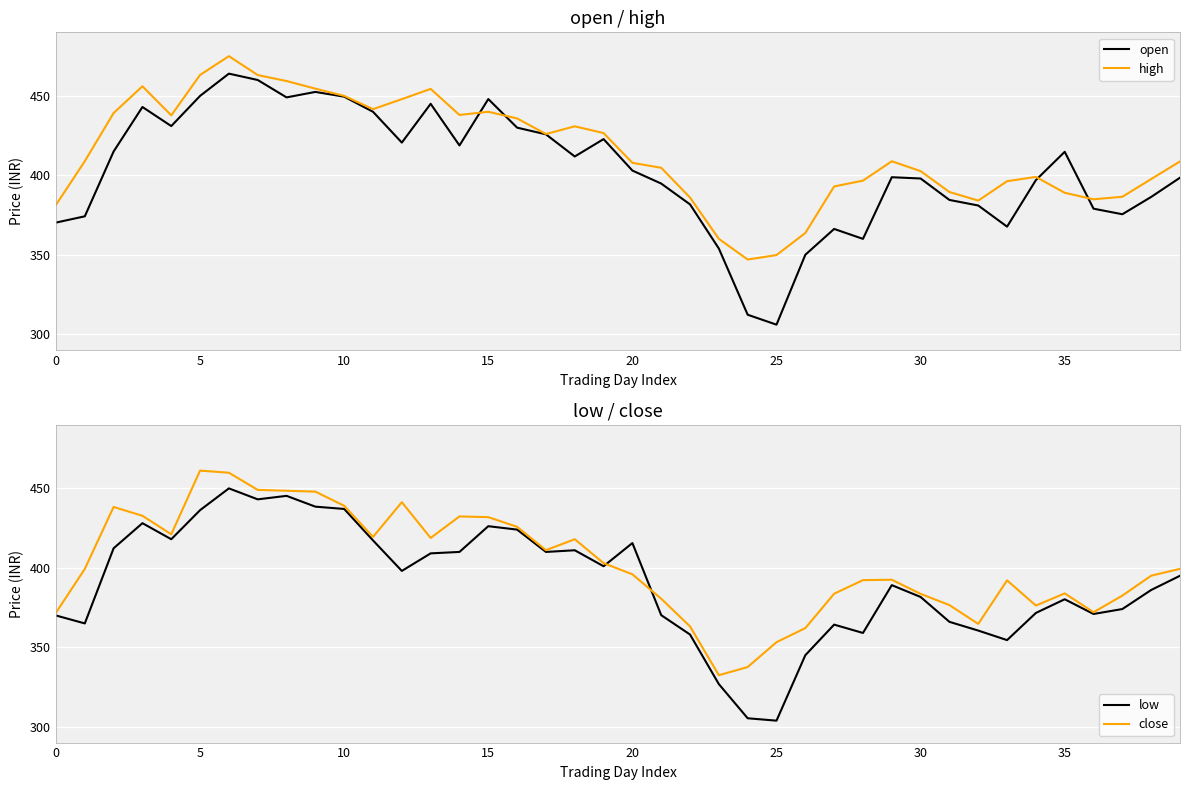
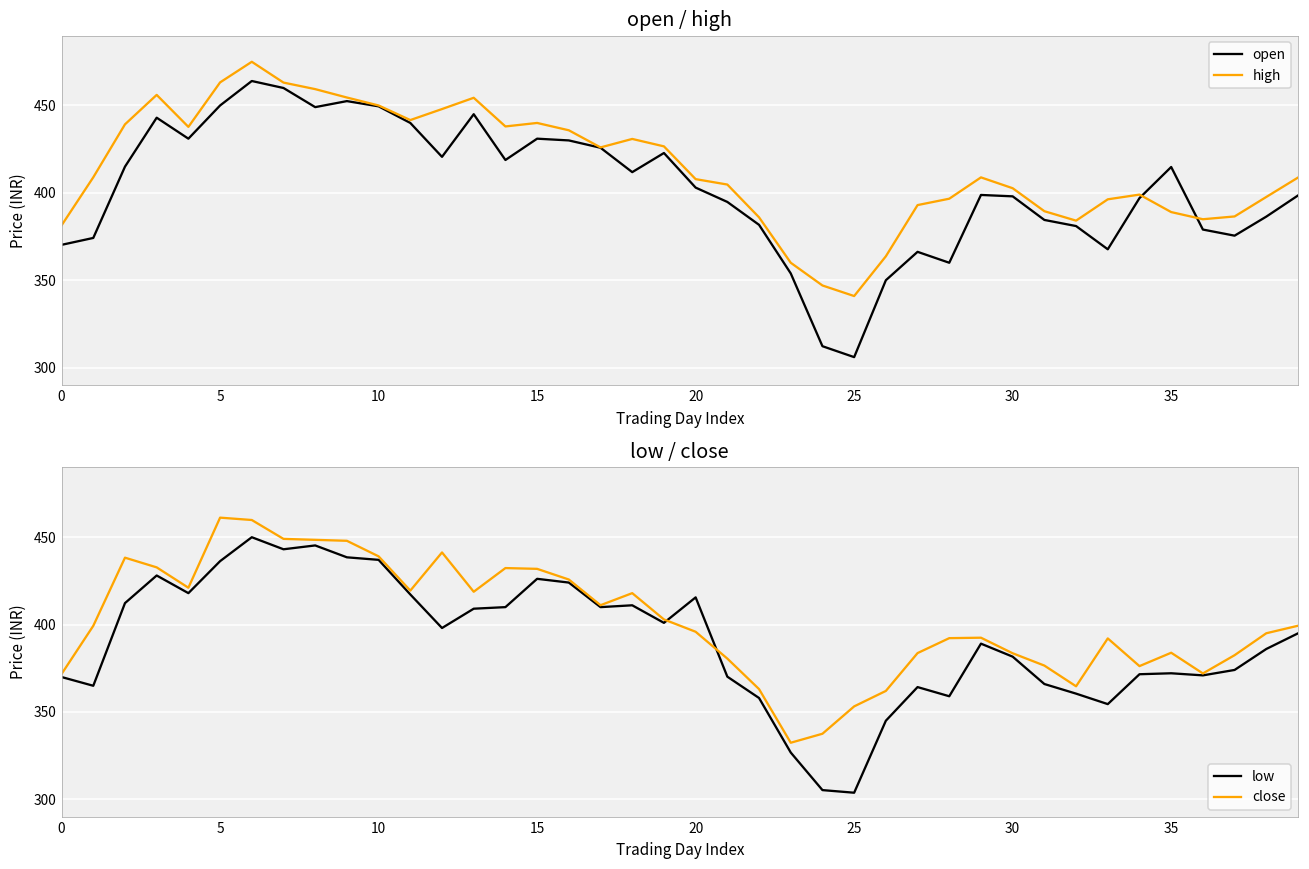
  {
    "open / high": {
      "open": {
        "0": 370,
        "5": 450,
-       "15": 448,
+       "15": 431,
        "20": 403,
        "25": 306,
        "30": 398,
        "35": 415
      },
      "high": {
        "0": 381,
        "5": 463,
        "15": 440,
        "20": 408,
-       "25": 350,
+       "25": 341,
        "30": 403,
        "35": 389
      }
    },
    "low / close": {
      "low": {
        "0": 370,
        "5": 436,
        "10": 437,
        "15": 426,
        "20": 416,
        "25": 304,
        "30": 382,
-       "35": 380
+       "35": 372
      },
      "close": {
        "0": 372,
        "5": 461,
        "10": 439,
        "15": 432,
        "20": 396,
        "25": 353,
        "30": 384,
        "35": 384
      }
    }
  }
